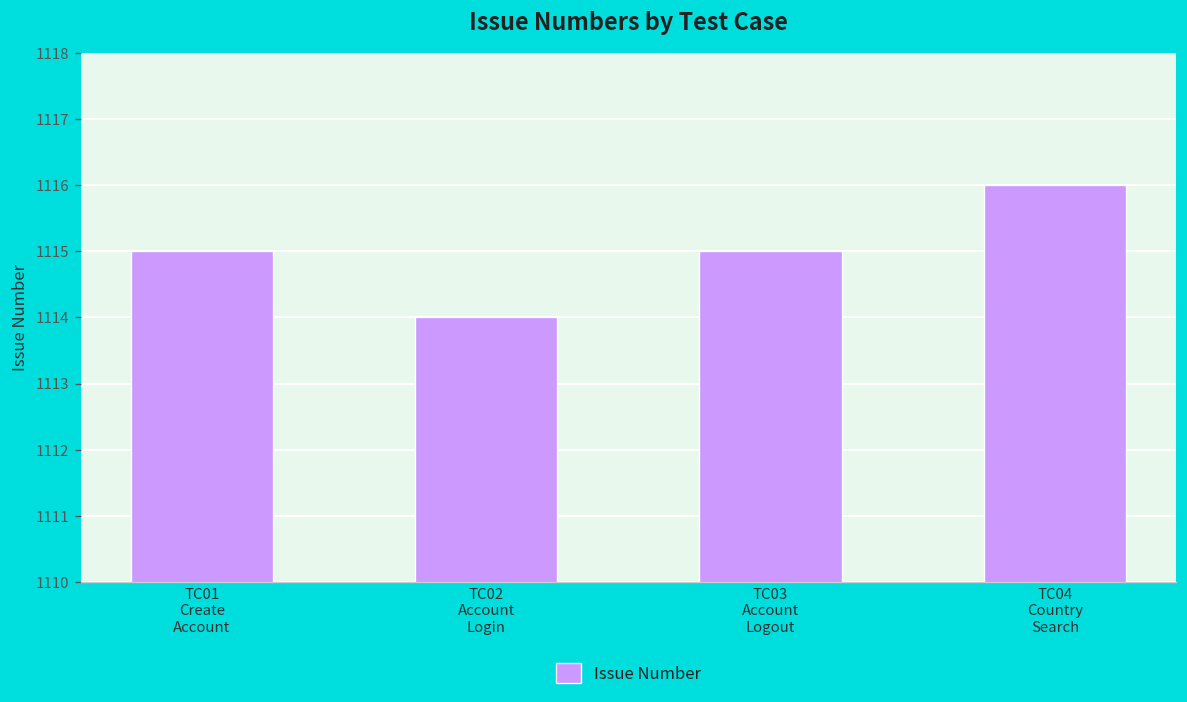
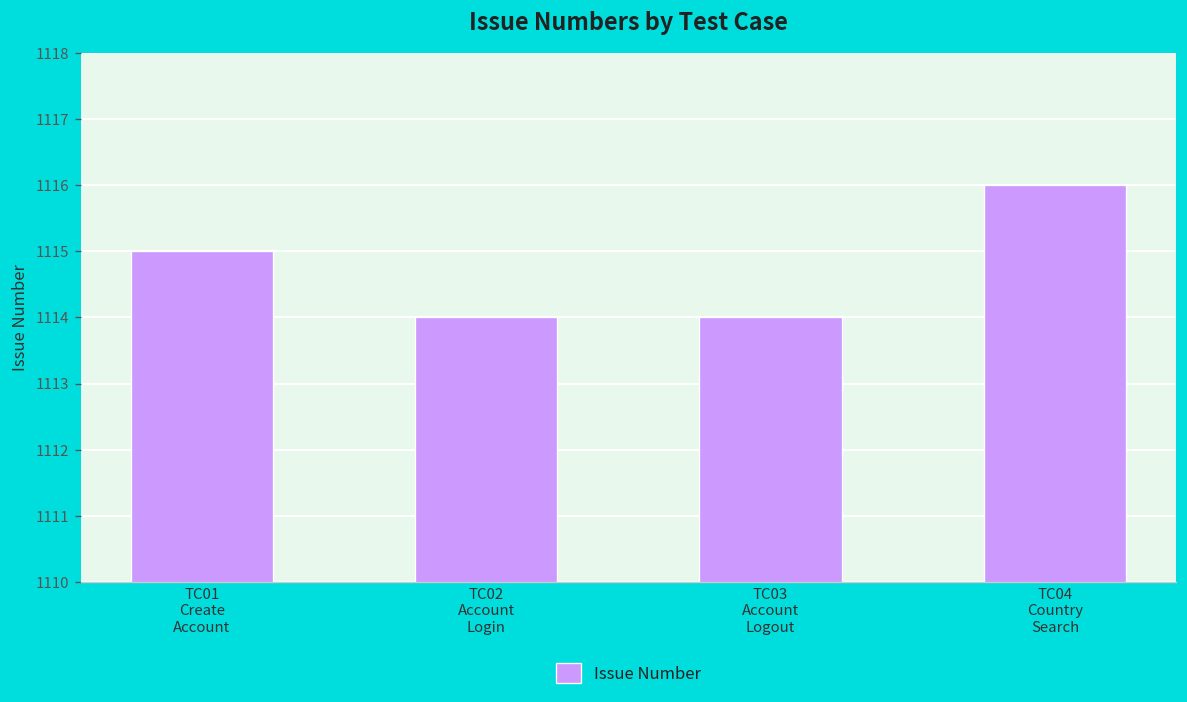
  {
    "TC01 Create Account": 1115,
    "TC02 Account Login": 1114,
-   "TC03 Account Logout": 1115,
+   "TC03 Account Logout": 1114,
    "TC04 Country Search": 1116
  }
